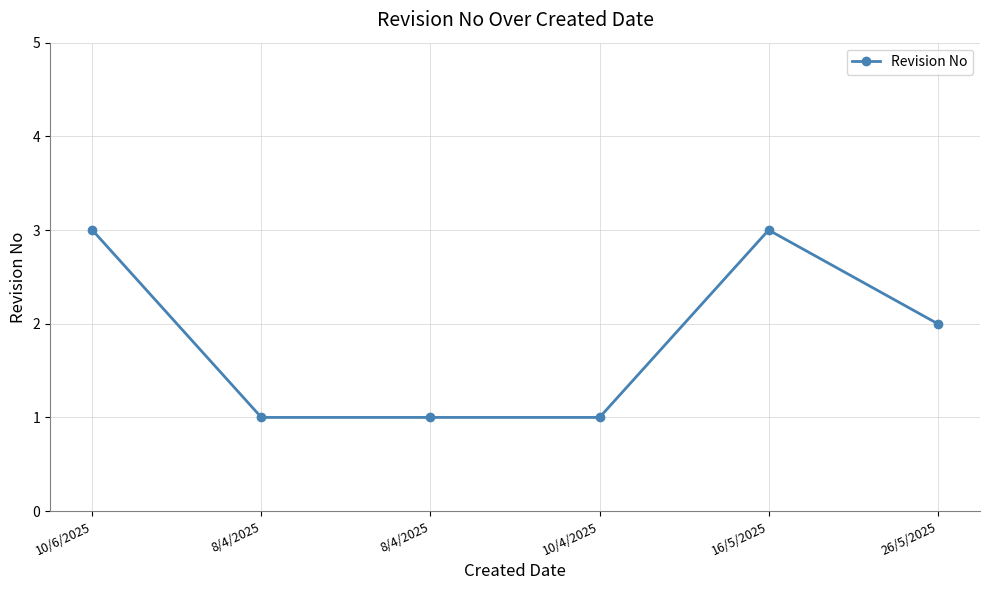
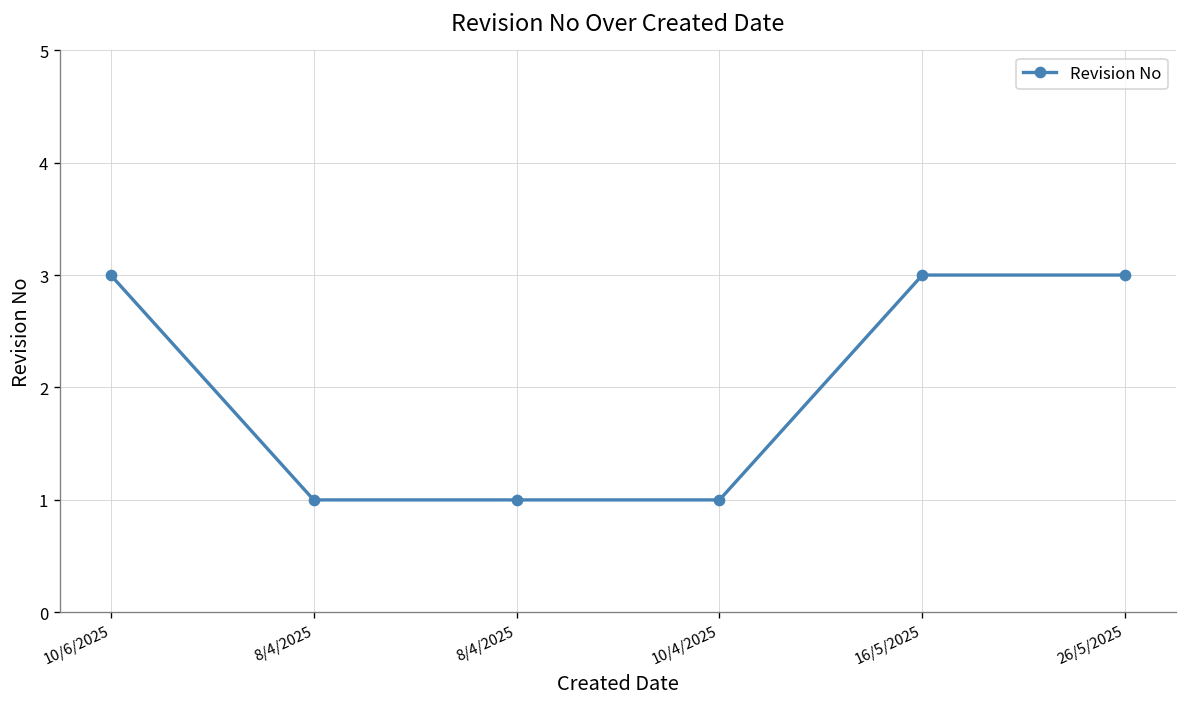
  {
    "10/6/2025": 3,
    "10/4/2025": 1,
    "16/5/2025": 3,
-   "26/5/2025": 2
+   "26/5/2025": 3
  }
